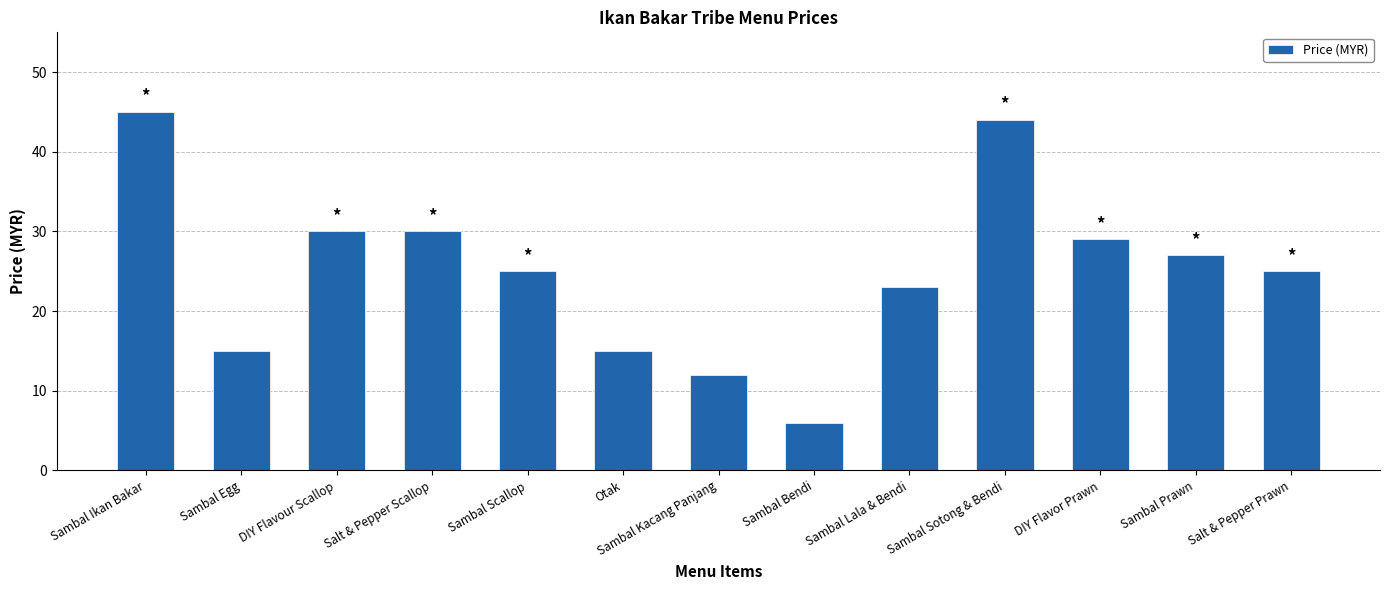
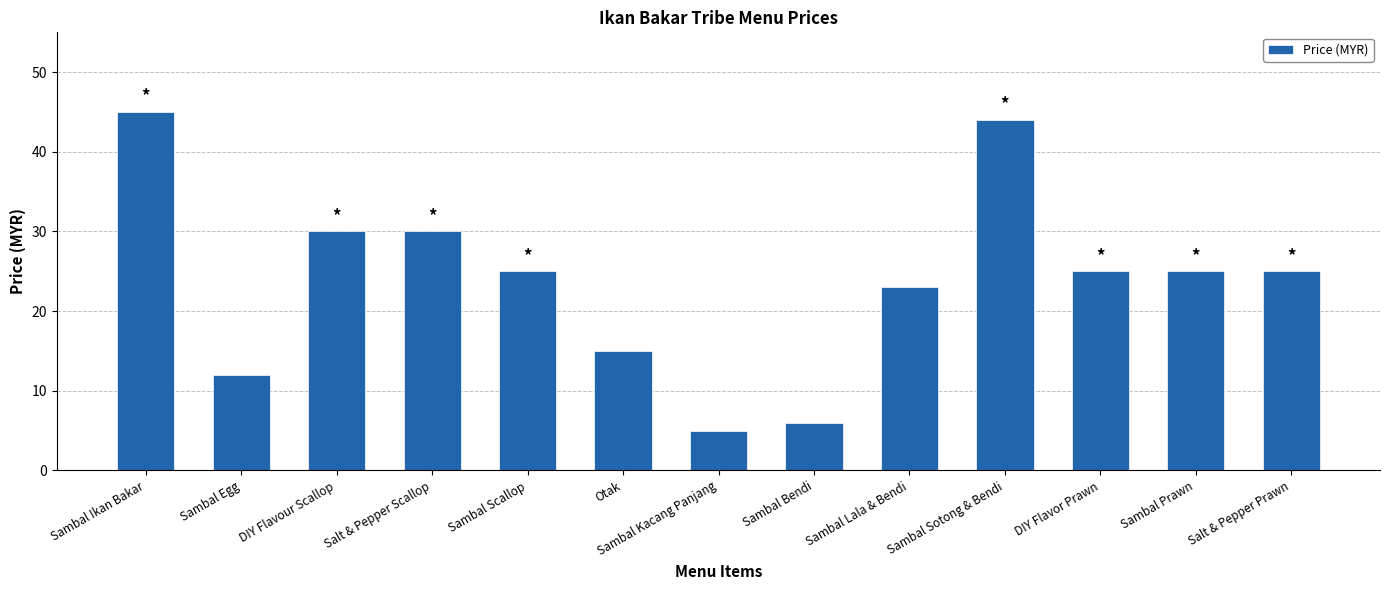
  {
    "Sambal Ikan Bakar": 45,
-   "Sambal Egg": 15,
+   "Sambal Egg": 12,
    "DIY Flavour Scallop": 30,
    "Salt & Pepper Scallop": 30,
    "Sambal Scallop": 25,
    "Otak": 15,
-   "Sambal Kacang Panjang": 12,
+   "Sambal Kacang Panjang": 5,
    "Sambal Bendi": 6,
    "Sambal Lala & Bendi": 23,
    "Sambal Sotong & Bendi": 44,
-   "DIY Flavor Prawn": 29,
-   "Sambal Prawn": 27,
+   "DIY Flavor Prawn": 25,
+   "Sambal Prawn": 25,
    "Salt & Pepper Prawn": 25
  }
